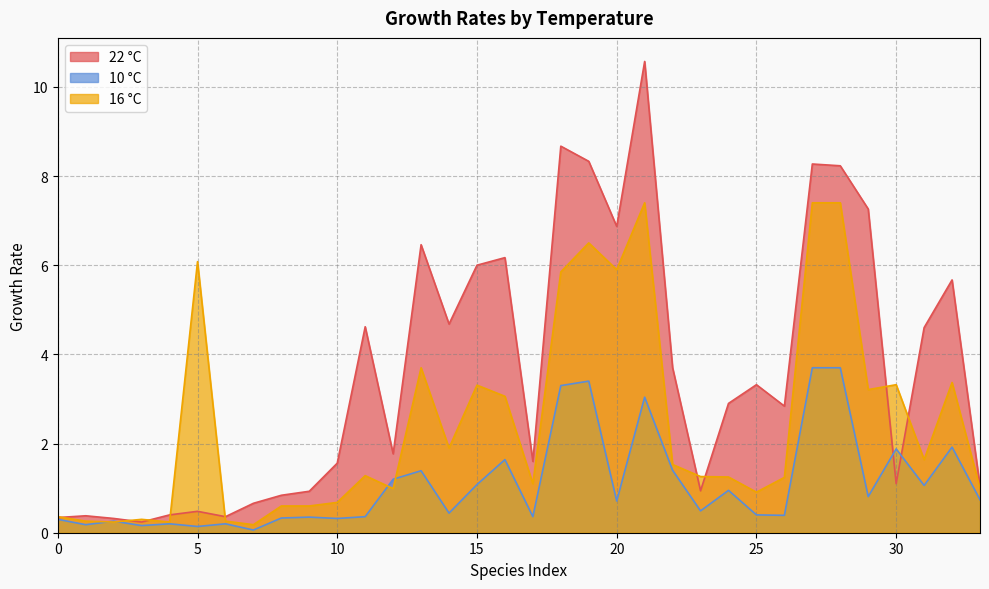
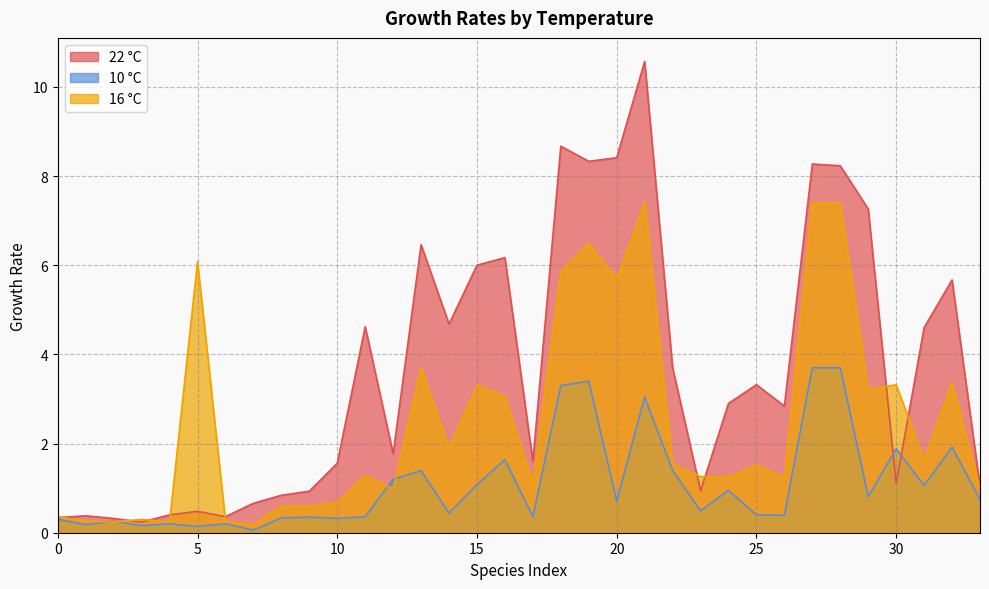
  {
    "22 °C": {
      "5": 0.5,
      "10": 1.6,
      "15": 6.0,
-     "20": 6.9,
+     "20": 8.4,
      "25": 3.3,
      "30": 1.1
    },
    "10 °C": {
      "5": 0.1,
      "10": 0.3,
      "15": 1.1,
      "20": 0.7,
      "25": 0.4,
      "30": 1.9
    },
    "16 °C": {
      "5": 6.1,
      "10": 0.7,
      "15": 3.3,
-     "20": 5.9,
-     "25": 0.9,
+     "20": 5.7,
+     "25": 1.5,
      "30": 3.3
    }
  }
